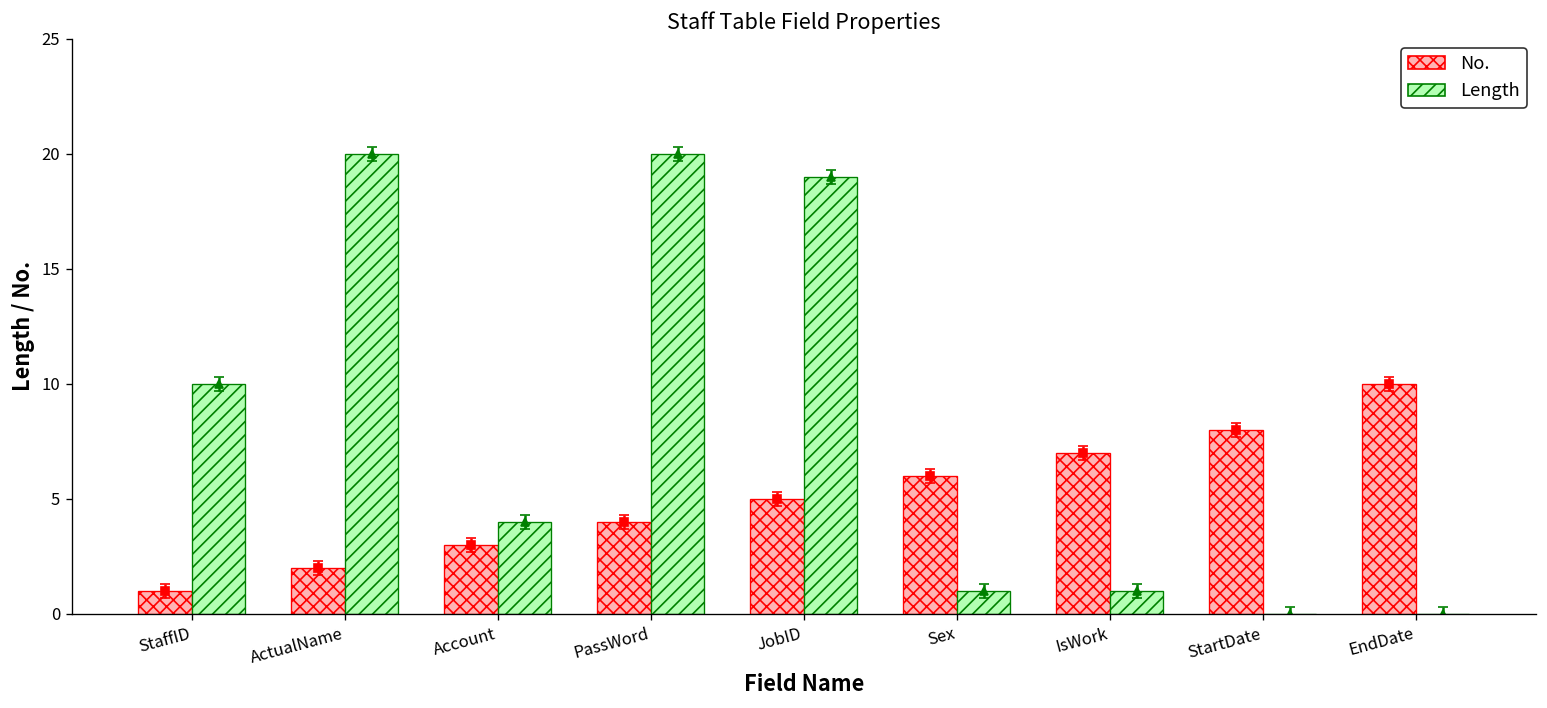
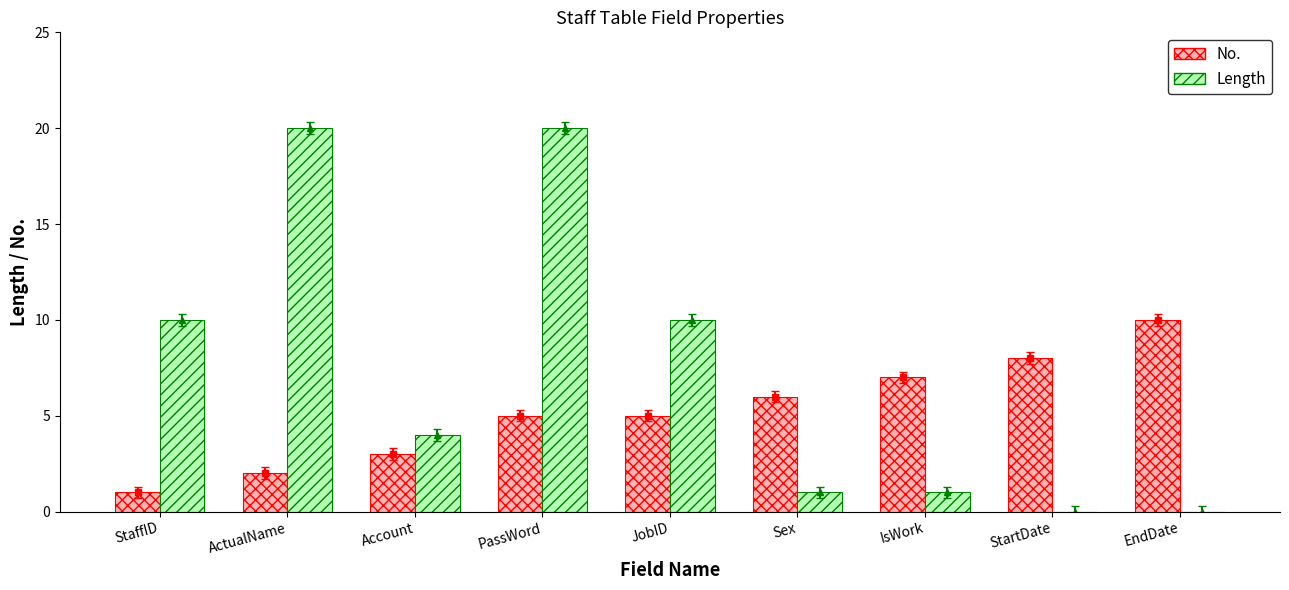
  {
    "No.": {
      "StaffID": 1,
      "ActualName": 2,
      "Account": 3,
-     "PassWord": 4,
+     "PassWord": 5,
      "JobID": 5,
      "Sex": 6,
      "IsWork": 7,
      "StartDate": 8,
      "EndDate": 10
    },
    "Length": {
      "StaffID": 10,
      "ActualName": 20,
      "Account": 4,
      "PassWord": 20,
-     "JobID": 19,
+     "JobID": 10,
      "Sex": 1,
      "IsWork": 1,
      "StartDate": 0,
      "EndDate": 0
    }
  }
